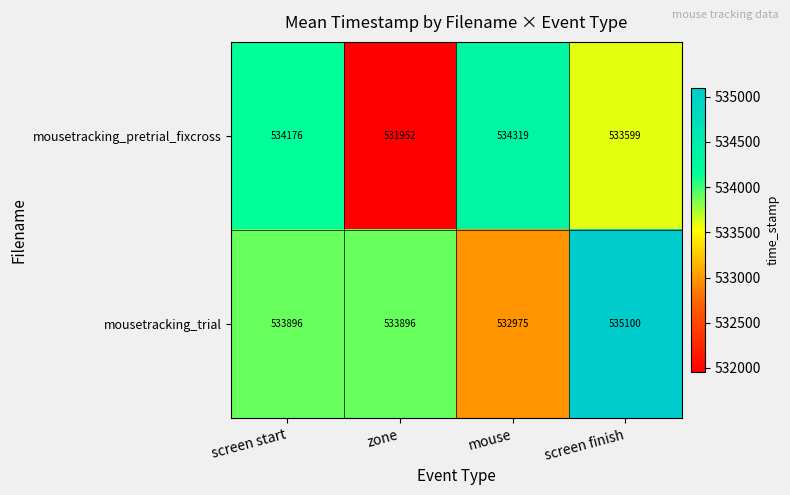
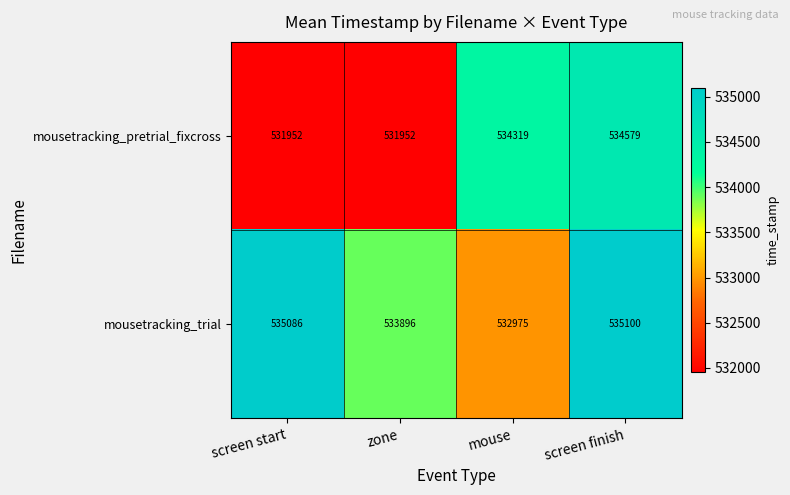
  {
    "mousetracking_pretrial_fixcross": {
-     "screen start": 534176,
+     "screen start": 531952,
      "zone": 531952,
      "mouse": 534319,
-     "screen finish": 533599
+     "screen finish": 534579
    },
    "mousetracking_trial": {
-     "screen start": 533896,
+     "screen start": 535086,
      "zone": 533896,
      "mouse": 532975,
      "screen finish": 535100
    }
  }
